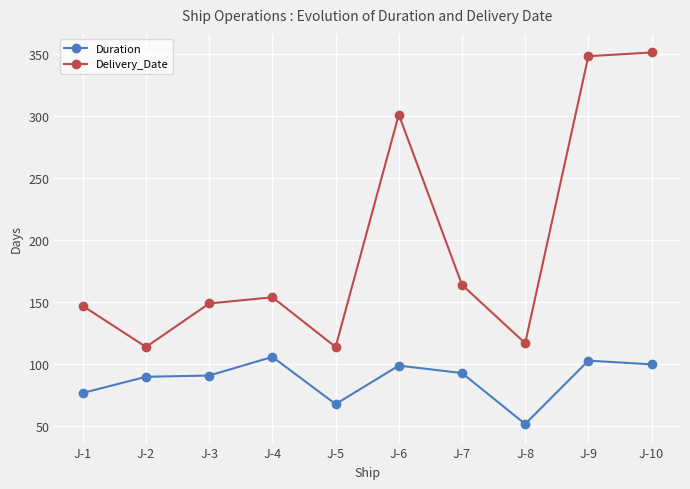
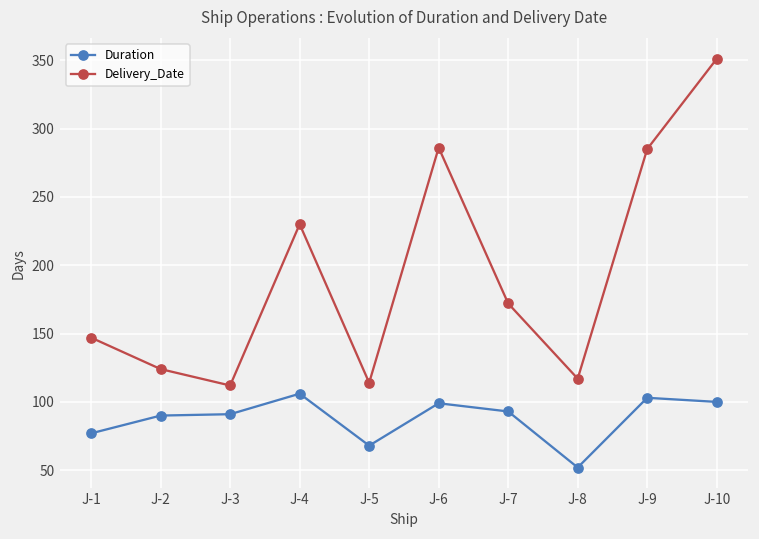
  {
    "Duration": {
      "J-1": 77,
      "J-2": 90,
      "J-3": 91,
      "J-4": 106,
      "J-5": 68,
      "J-6": 99,
      "J-7": 93,
      "J-8": 52,
      "J-9": 103,
      "J-10": 100
    },
    "Delivery_Date": {
      "J-1": 147,
-     "J-2": 114,
-     "J-3": 149,
-     "J-4": 154,
+     "J-2": 124,
+     "J-3": 112,
+     "J-4": 230,
      "J-5": 114,
-     "J-6": 301,
-     "J-7": 164,
+     "J-6": 286,
+     "J-7": 172,
      "J-8": 117,
-     "J-9": 348,
+     "J-9": 285,
      "J-10": 351
    }
  }
